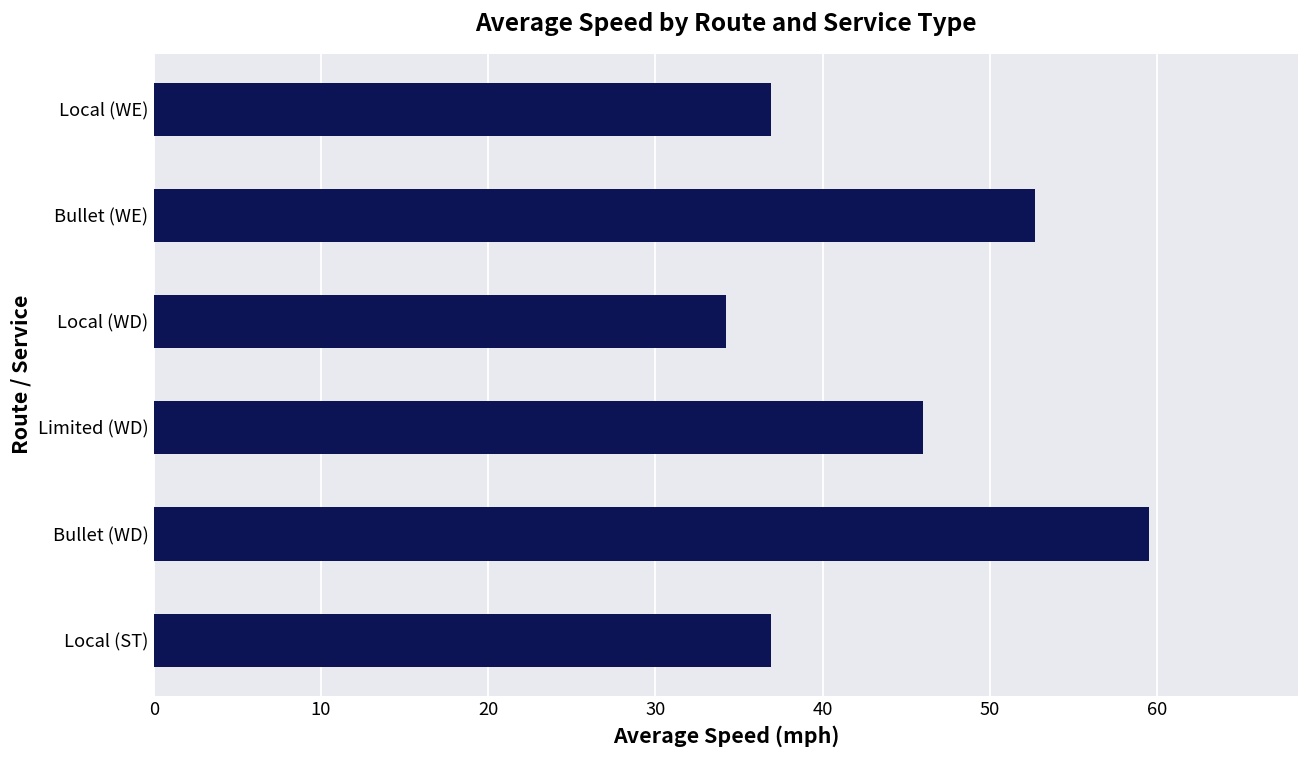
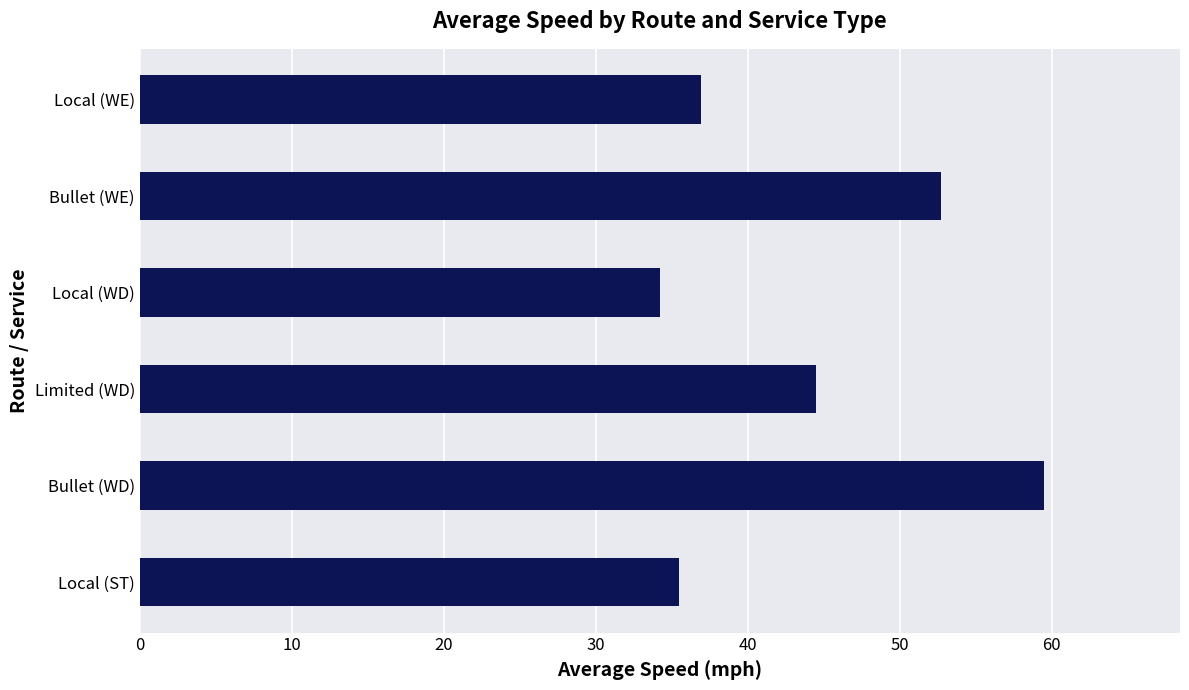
  {
    "Local (WE)": 36.9,
    "Bullet (WE)": 52.7,
    "Local (WD)": 34.2,
-   "Limited (WD)": 46.0,
+   "Limited (WD)": 44.5,
    "Bullet (WD)": 59.5,
-   "Local (ST)": 36.9
+   "Local (ST)": 35.5
  }
